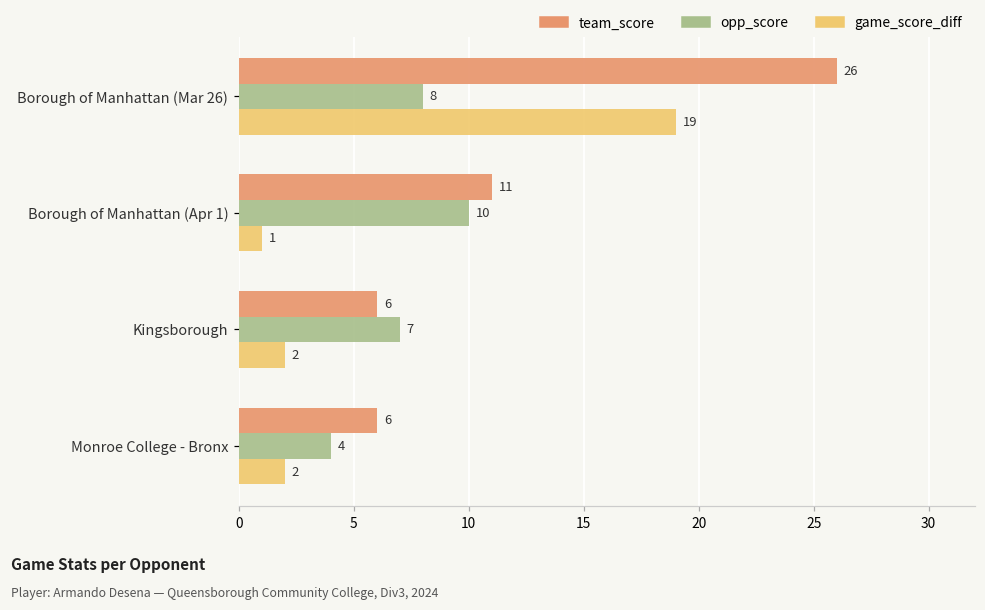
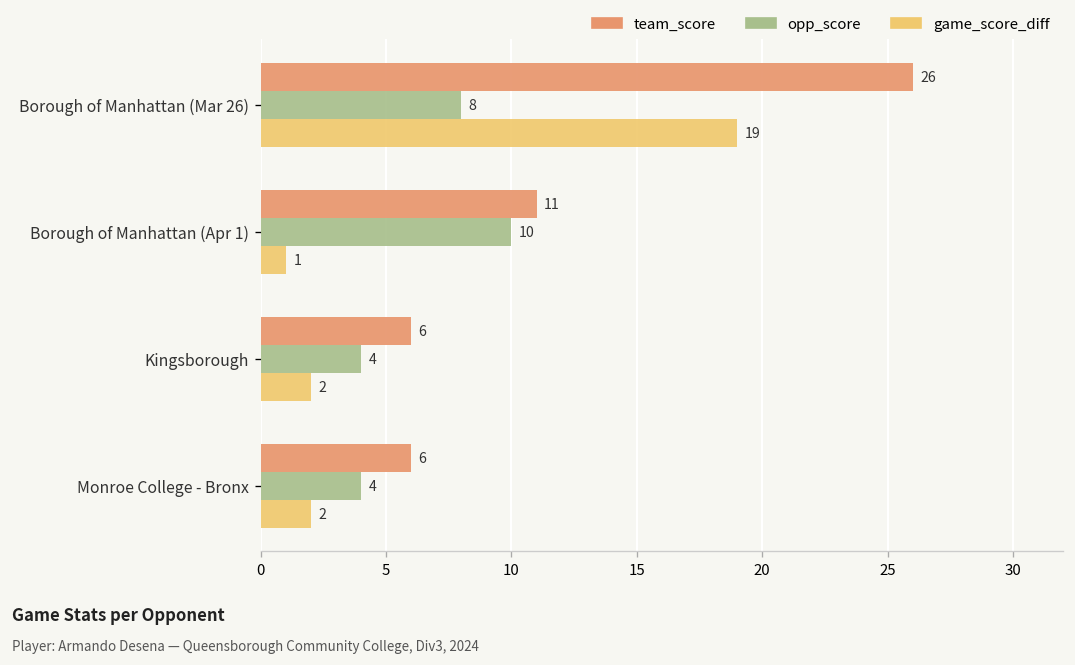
  {
    "opp_score": {
      "Borough of Manhattan (Mar 26)": 8,
      "Borough of Manhattan (Apr 1)": 10,
-     "Kingsborough": 7,
+     "Kingsborough": 4,
      "Monroe College - Bronx": 4
    }
  }
